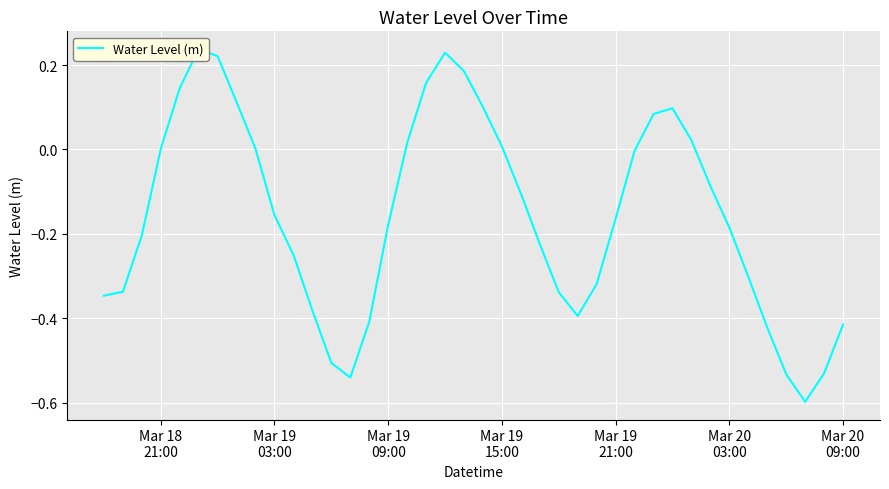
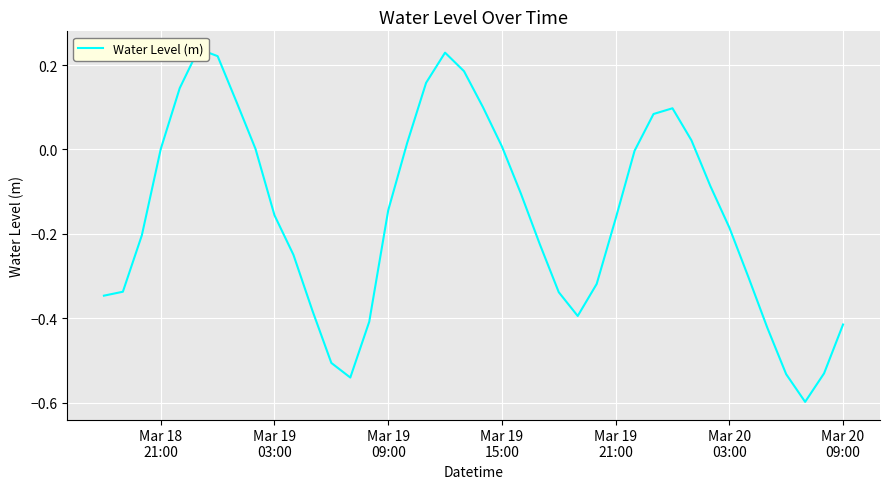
  {
    "Mar 18 21:00": 0.00,
    "Mar 19 03:00": -0.16,
-   "Mar 19 09:00": -0.18,
+   "Mar 19 09:00": -0.14,
    "Mar 19 15:00": 0.01,
    "Mar 19 21:00": -0.16,
    "Mar 20 03:00": -0.19,
    "Mar 20 09:00": -0.42
  }
